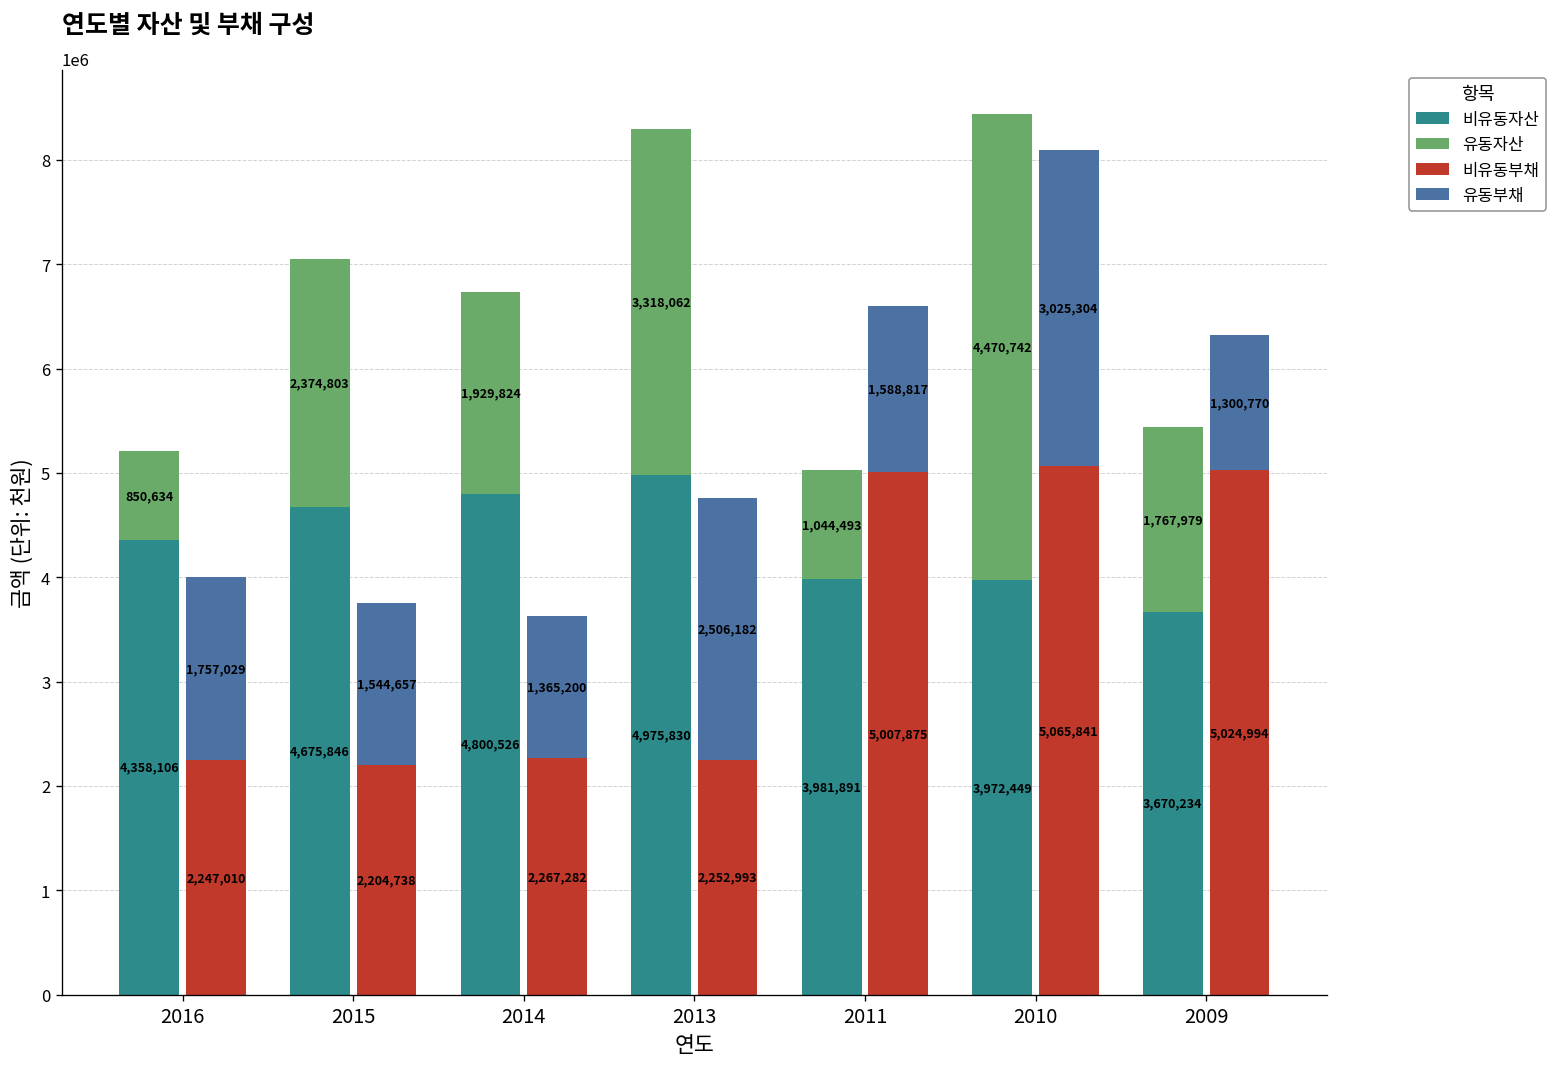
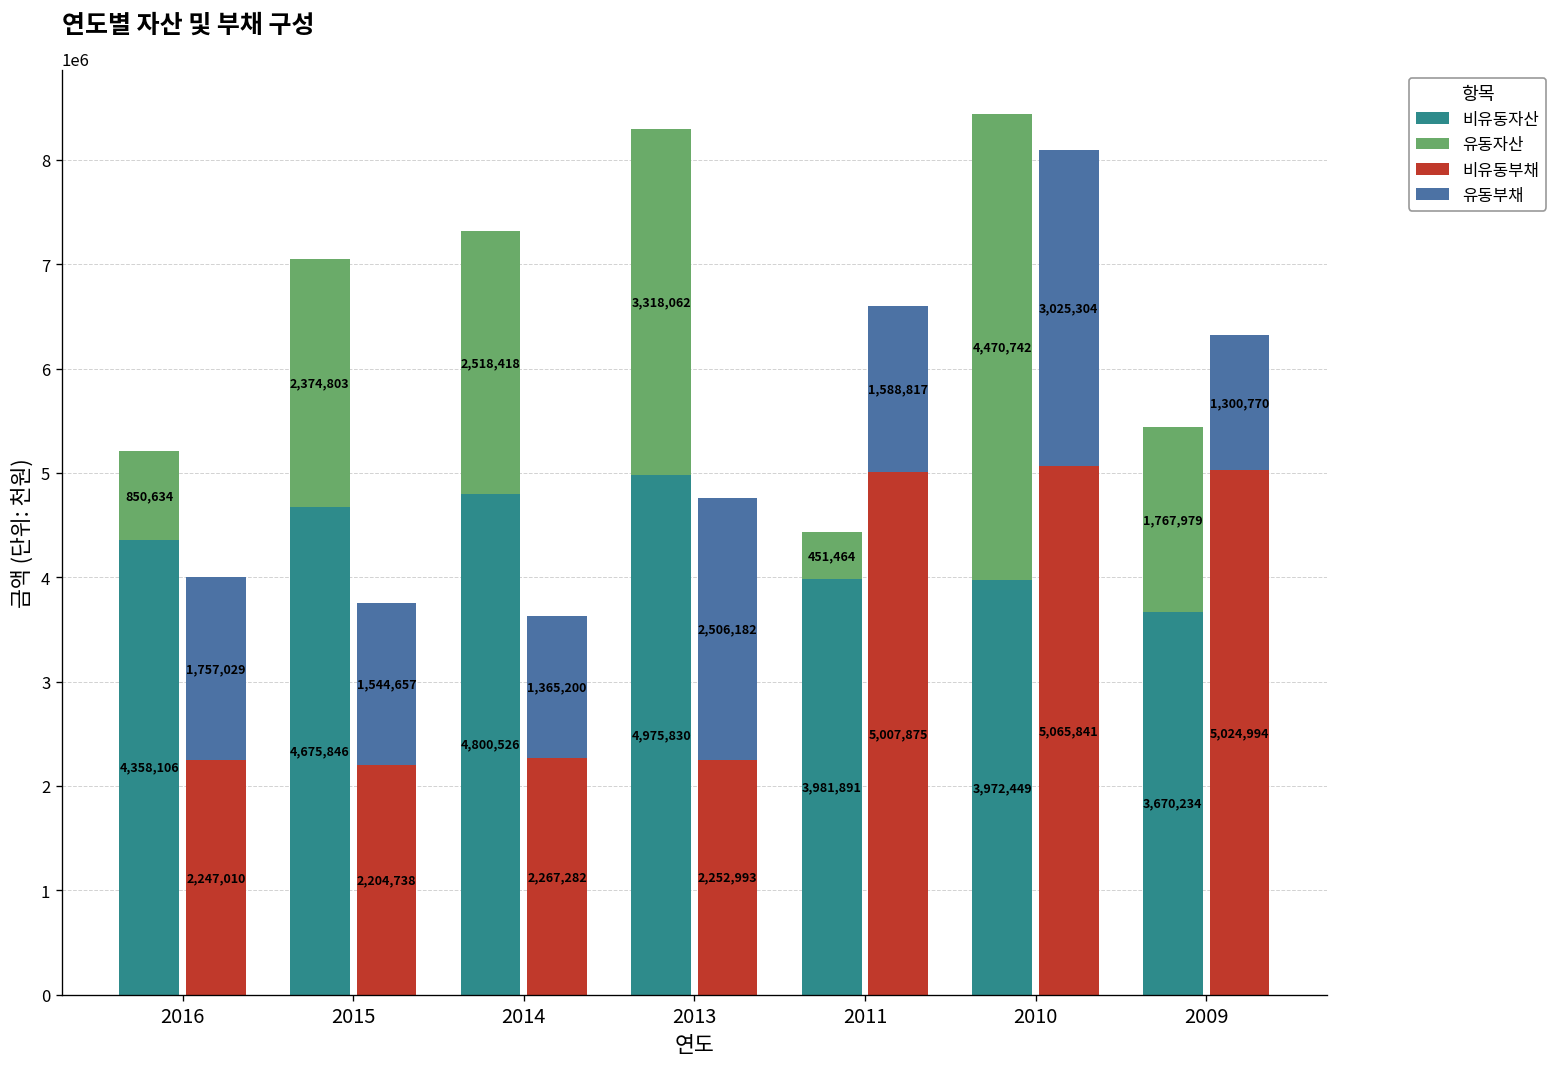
  {
    "유동자산": {
      "2016": "850,634",
      "2015": "2,374,803",
-     "2014": "1,929,824",
+     "2014": "2,518,418",
      "2013": "3,318,062",
-     "2011": "1,044,493",
+     "2011": "451,464",
      "2010": "4,470,742",
      "2009": "1,767,979"
    },
    "비유동부채": {
      "2016": "2,247,010",
      "2015": "2,204,738",
      "2014": "2,267,282",
      "2013": "2,252,993",
      "2011": "5,007,875",
      "2010": "5,065,841",
      "2009": "5,024,994"
    }
  }
